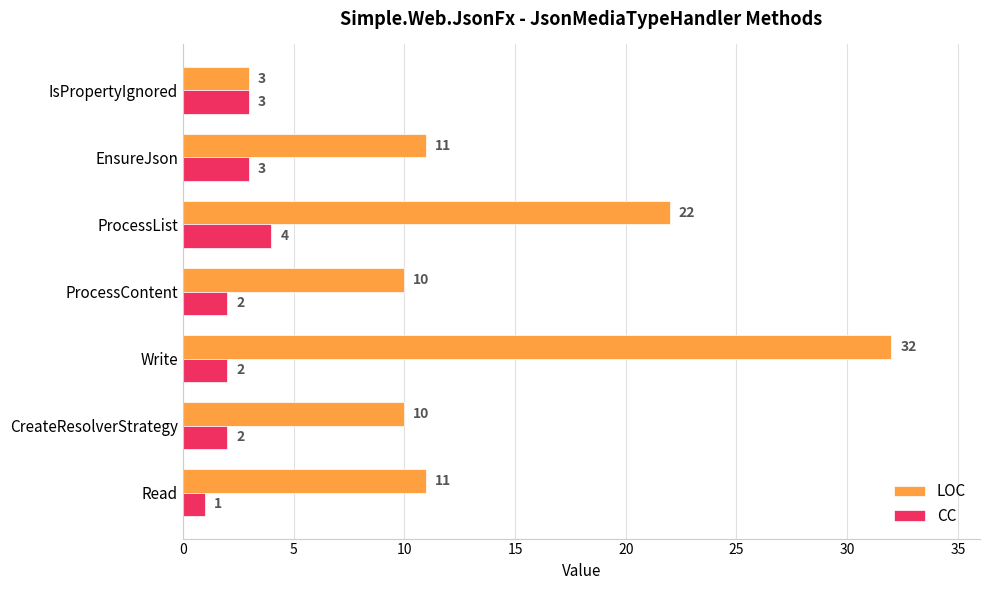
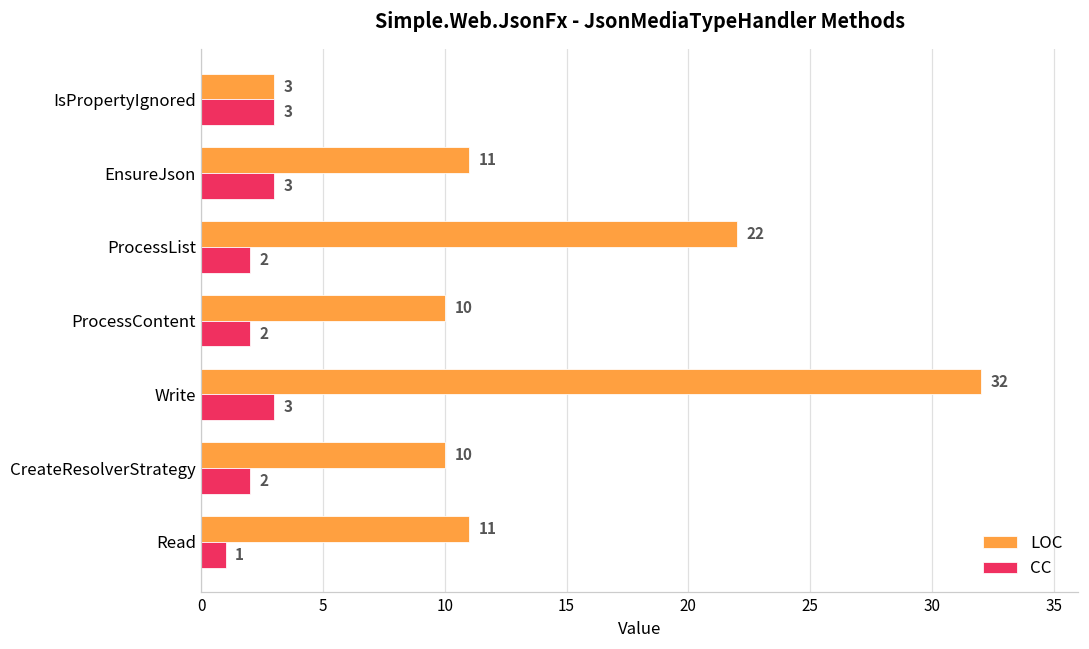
  {
    "LOC": {
      "IsPropertyIgnored": 3,
      "EnsureJson": 11,
      "ProcessList": 22,
      "ProcessContent": 10,
      "Write": 32,
      "CreateResolverStrategy": 10,
      "Read": 11
    },
    "CC": {
      "IsPropertyIgnored": 3,
      "EnsureJson": 3,
-     "ProcessList": 4,
+     "ProcessList": 2,
      "ProcessContent": 2,
-     "Write": 2,
+     "Write": 3,
      "CreateResolverStrategy": 2,
      "Read": 1
    }
  }
